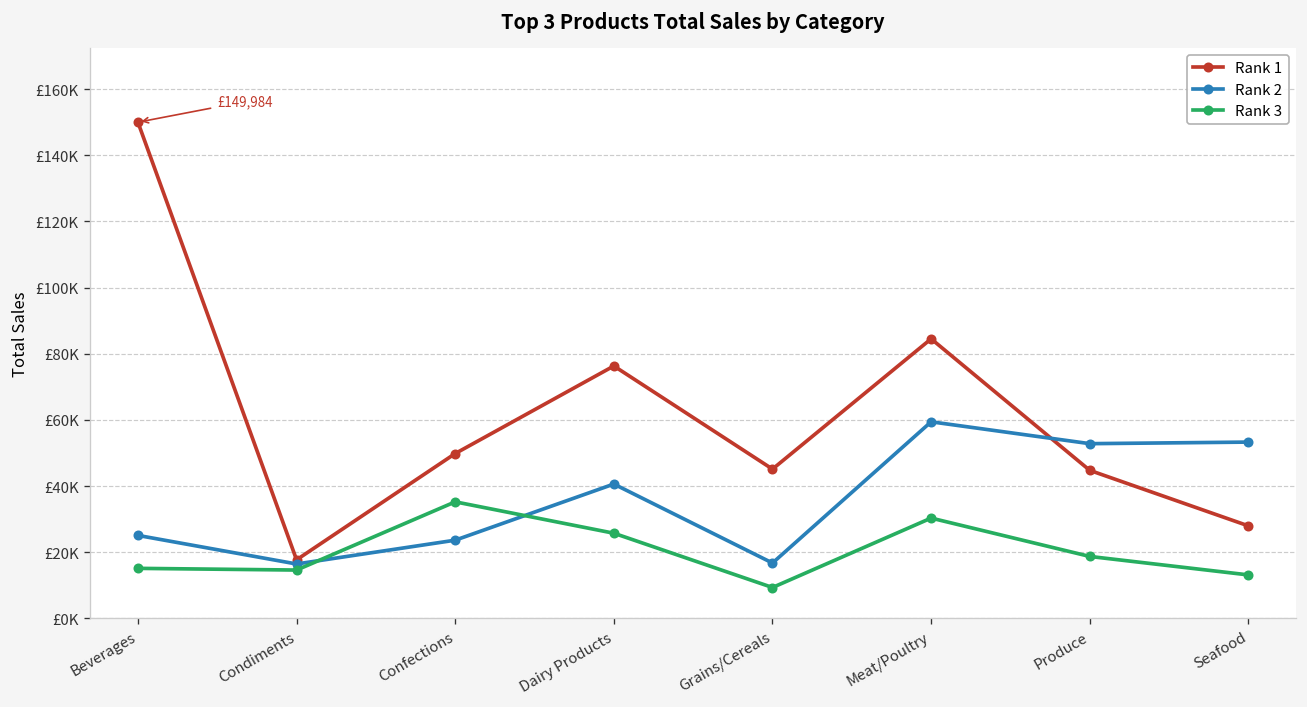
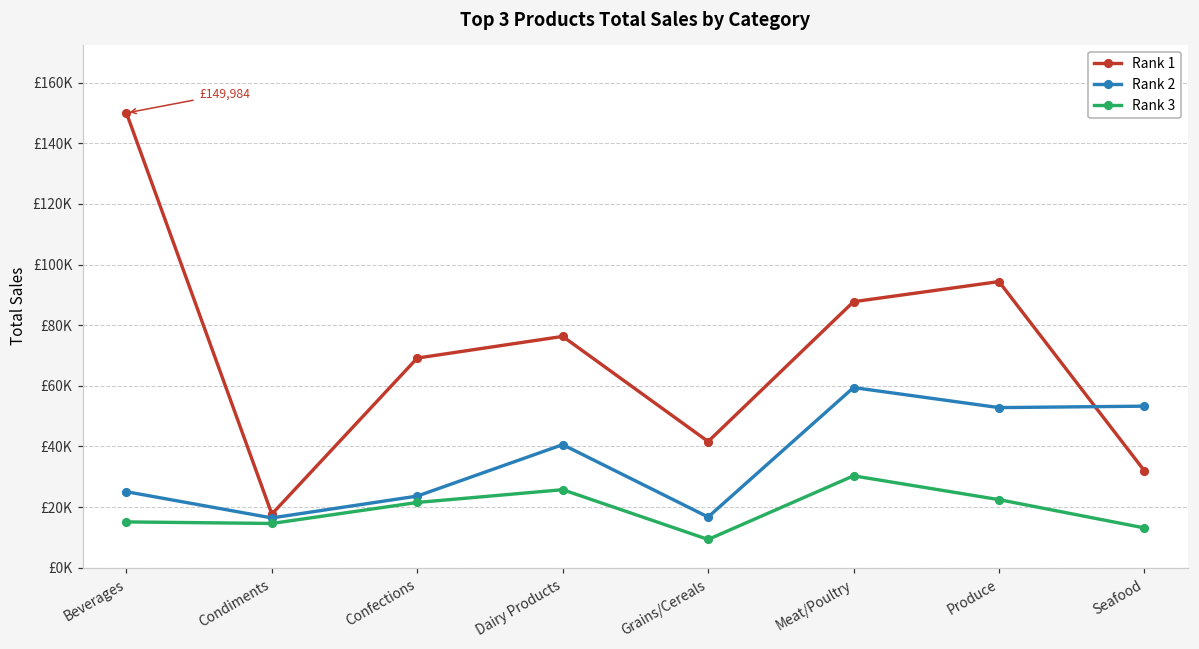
  {
    "Rank 1": {
      "Condiments": "£18000",
-     "Confections": "£50000",
+     "Confections": "£69000",
      "Dairy Products": "£76000",
-     "Grains/Cereals": "£45000",
-     "Meat/Poultry": "£85000",
-     "Produce": "£45000",
-     "Seafood": "£28000"
+     "Grains/Cereals": "£42000",
+     "Meat/Poultry": "£88000",
+     "Produce": "£94000",
+     "Seafood": "£32000"
    },
    "Rank 2": {
      "Beverages": "£25000",
      "Condiments": "£16000",
      "Confections": "£24000",
      "Dairy Products": "£41000",
      "Grains/Cereals": "£17000",
      "Meat/Poultry": "£59000",
      "Produce": "£53000",
      "Seafood": "£53000"
    },
    "Rank 3": {
      "Beverages": "£15000",
      "Condiments": "£15000",
-     "Confections": "£35000",
+     "Confections": "£22000",
      "Dairy Products": "£26000",
      "Grains/Cereals": "£9000",
      "Meat/Poultry": "£30000",
-     "Produce": "£19000",
+     "Produce": "£22000",
      "Seafood": "£13000"
    }
  }
